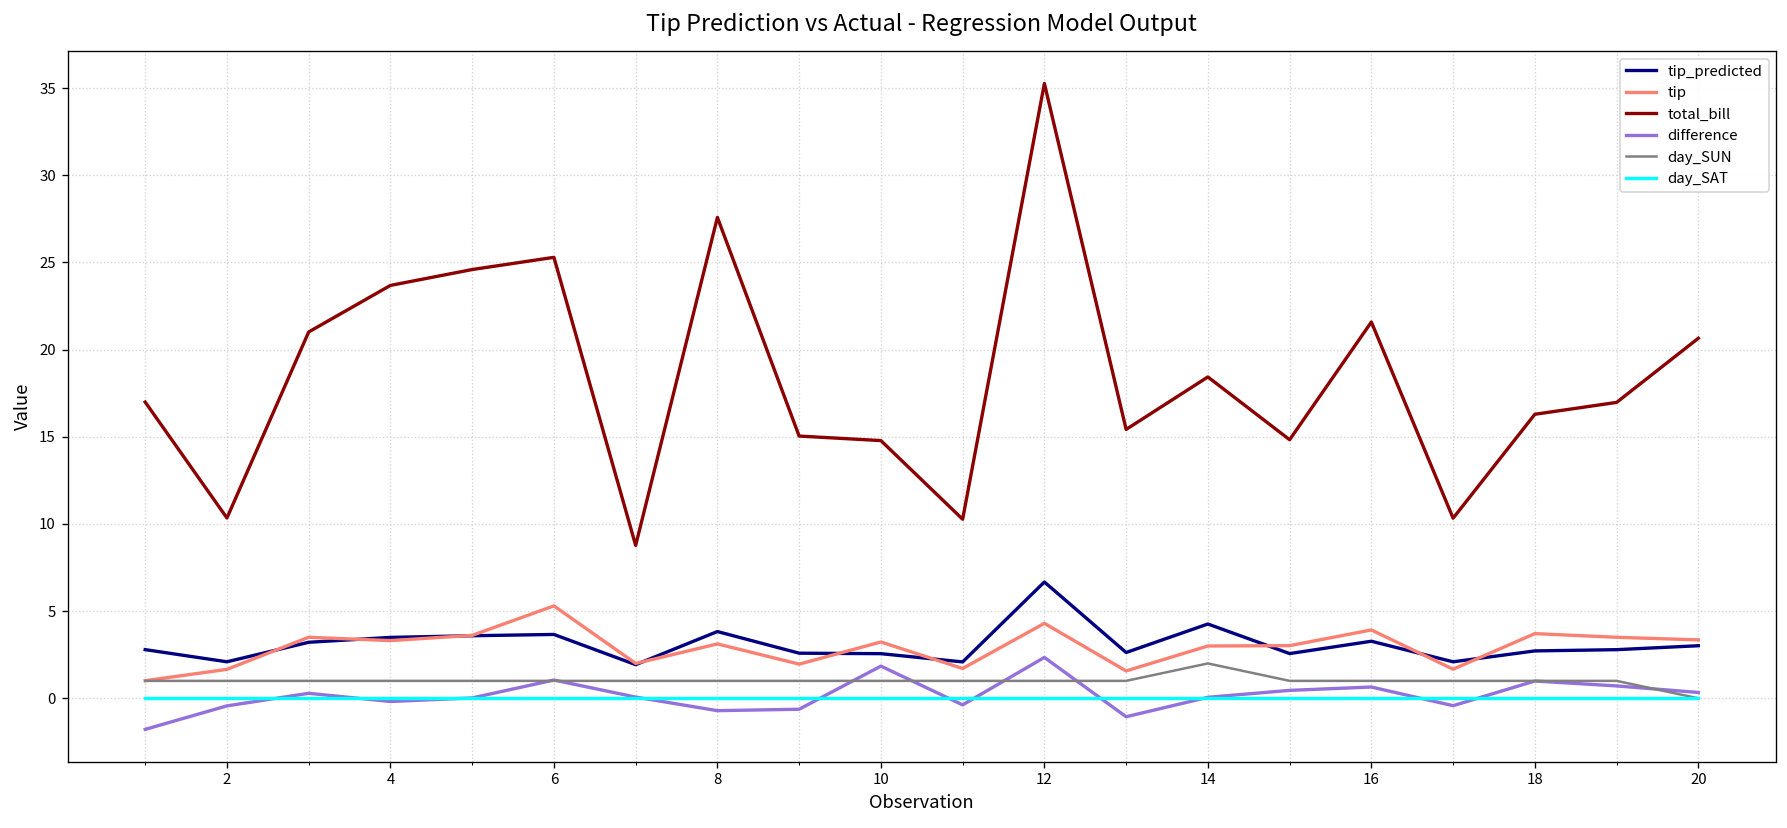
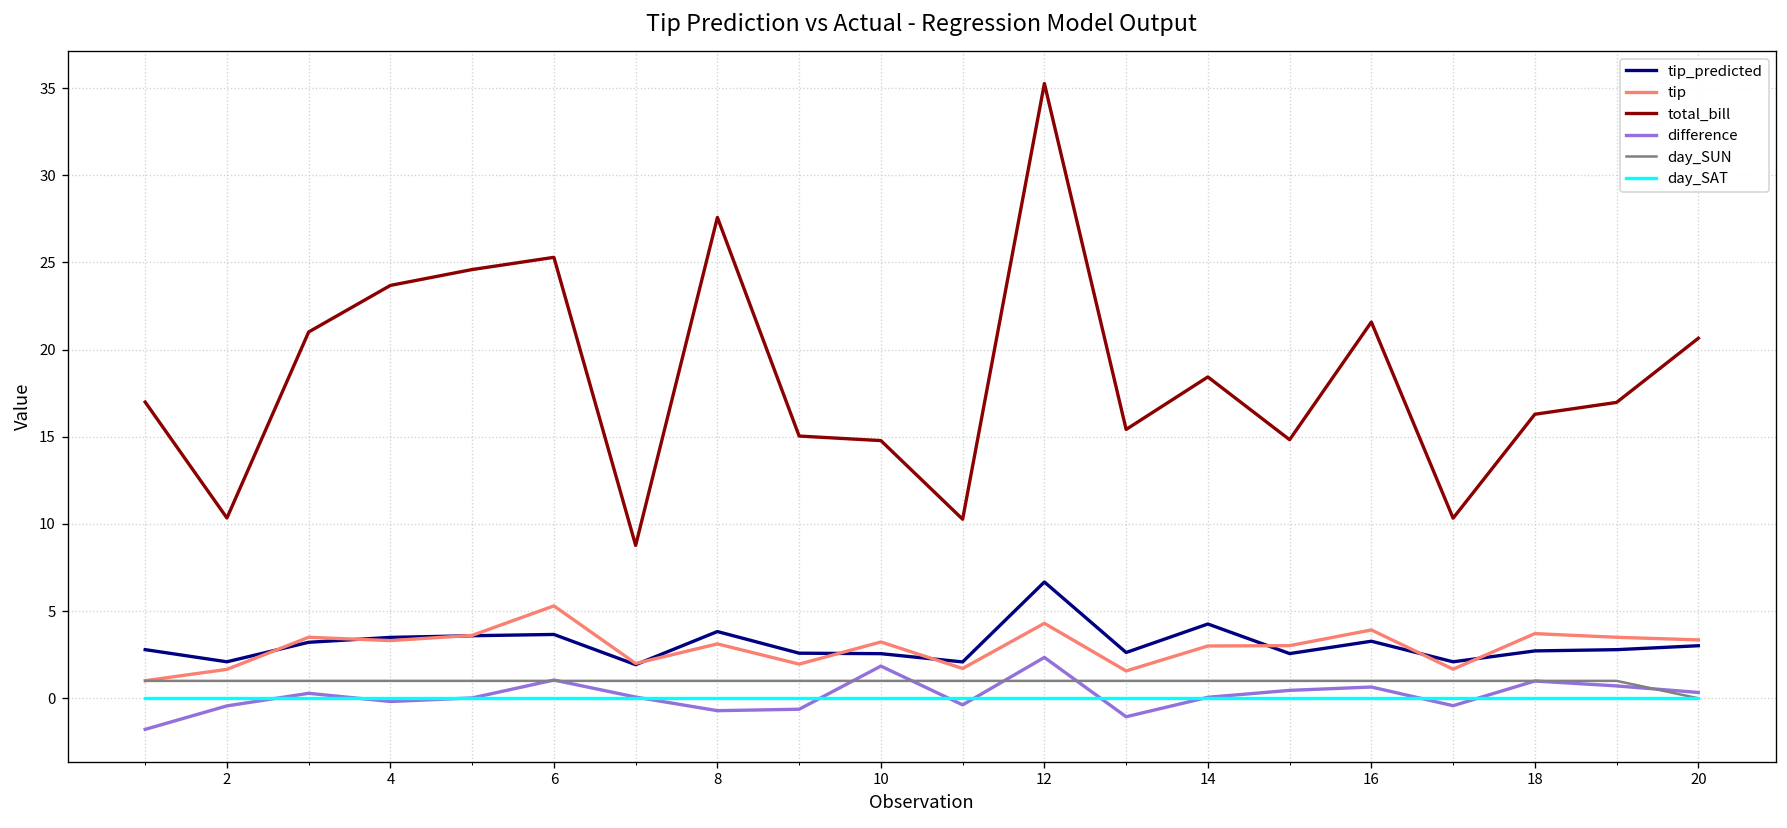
  {
    "tip_predicted": {
      "2": 2,
      "4": 3.5,
      "6": 3.7,
      "8": 4,
      "10": 2.6,
      "12": 6.7,
      "14": 4.3,
      "16": 3.3,
      "18": 2.7,
      "20": 3
    },
    "tip": {
      "2": 1.7,
      "4": 3.3,
      "6": 5.3,
      "8": 3,
      "10": 3.2,
      "12": 4.3,
      "14": 3,
      "16": 4,
      "18": 3.7,
      "20": 3.4
    },
    "total_bill": {
      "2": 10.3,
      "4": 23.7,
      "6": 25.3,
      "8": 27.6,
      "10": 14.8,
      "12": 35.3,
      "14": 18.4,
      "16": 21.6,
      "18": 16.3,
      "20": 20.7
    },
    "difference": {
      "2": -0.4,
      "4": -0.2,
      "8": -0.7,
      "10": 2,
      "12": 2.3,
      "16": 0.6,
      "20": 0.3
    },
    "day_SUN": {
      "2": 1,
      "4": 1,
      "8": 1,
      "10": 1,
      "12": 1,
-     "14": 2,
+     "14": 1,
      "16": 1
    },
    "day_SAT": {
      "2": 0,
      "4": 0,
      "6": 0,
      "8": 0,
      "10": 0,
      "12": 0,
      "16": 0,
      "18": 0
    }
  }
